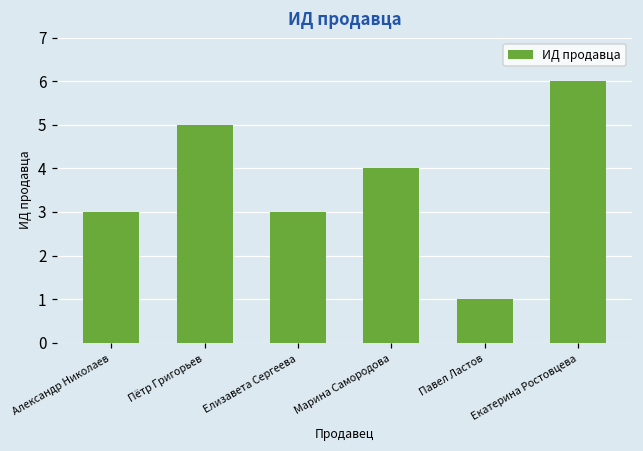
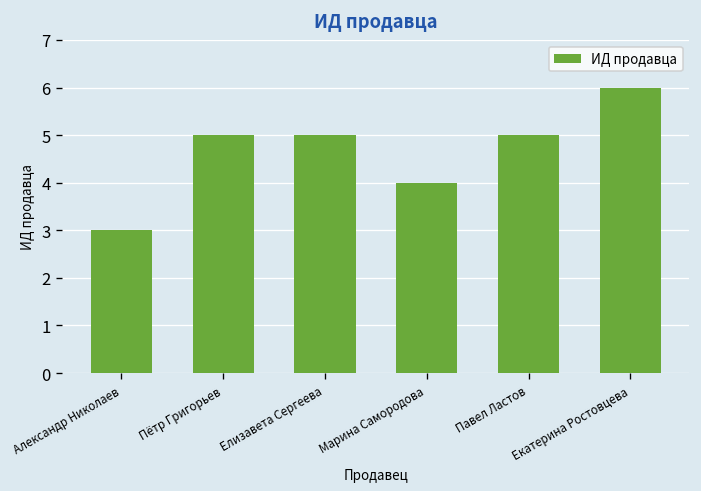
  {
    "Александр Николаев": 3,
    "Пётр Григорьев": 5,
-   "Елизавета Сергеева": 3,
+   "Елизавета Сергеева": 5,
    "Марина Самородова": 4,
-   "Павел Ластов": 1,
+   "Павел Ластов": 5,
    "Екатерина Ростовцева": 6
  }
